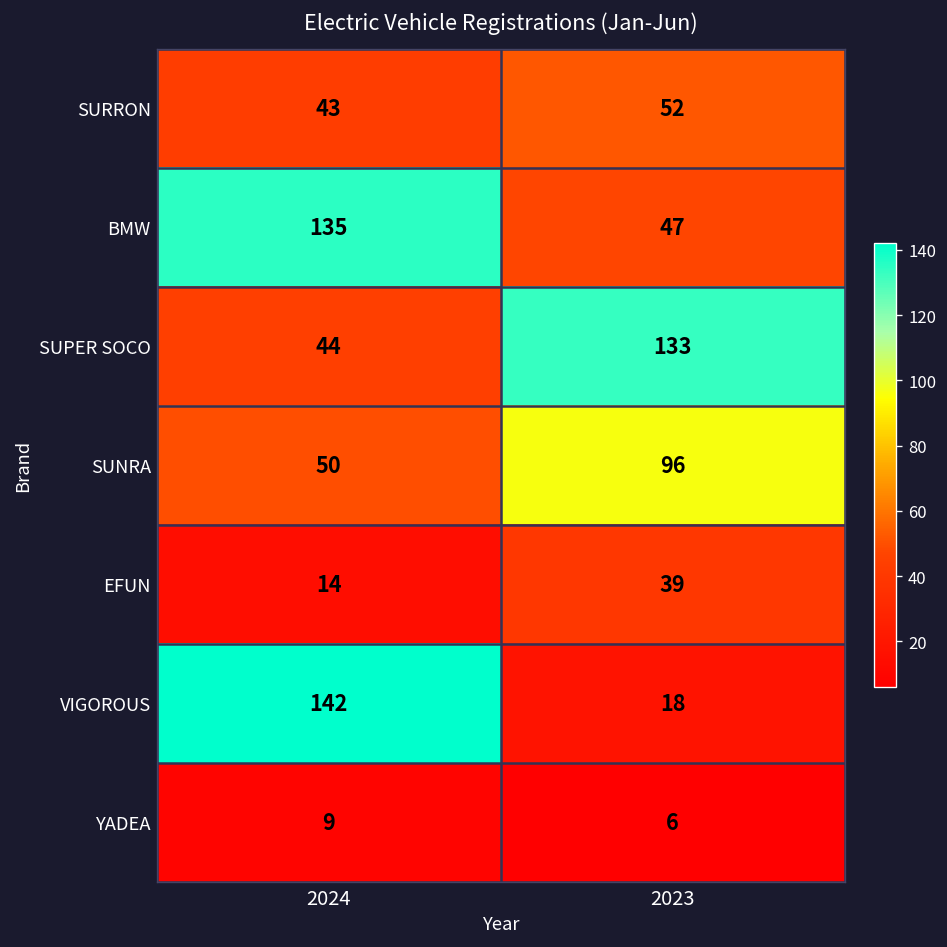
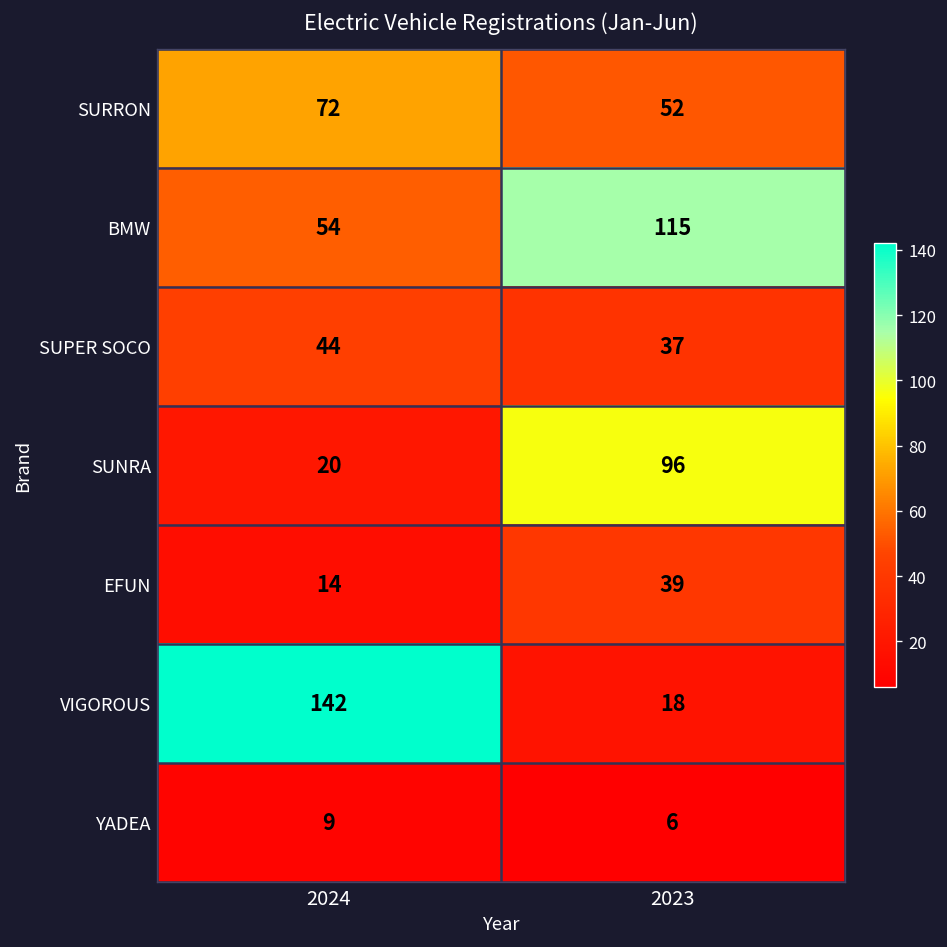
  {
    "SURRON": {
-     "2024": 43,
+     "2024": 72,
      "2023": 52
    },
    "BMW": {
-     "2024": 135,
-     "2023": 47
+     "2024": 54,
+     "2023": 115
    },
    "SUPER SOCO": {
      "2024": 44,
-     "2023": 133
+     "2023": 37
    },
    "SUNRA": {
-     "2024": 50,
+     "2024": 20,
      "2023": 96
    },
    "EFUN": {
      "2024": 14,
      "2023": 39
    },
    "VIGOROUS": {
      "2024": 142,
      "2023": 18
    },
    "YADEA": {
      "2024": 9,
      "2023": 6
    }
  }
